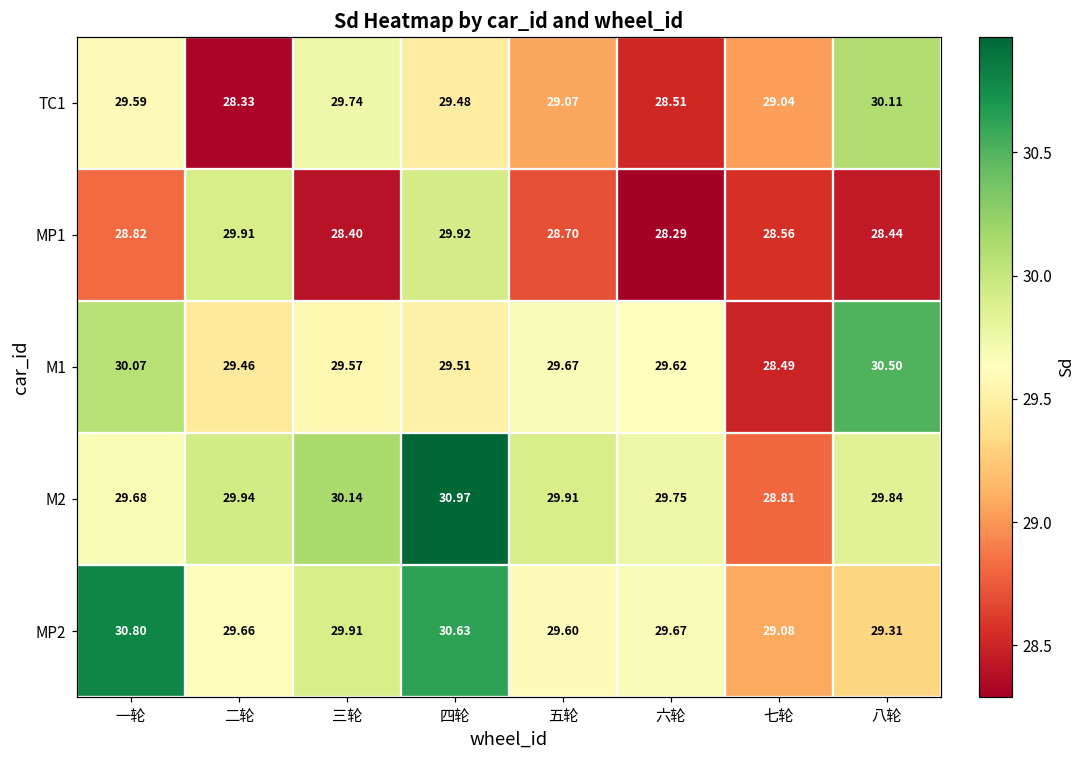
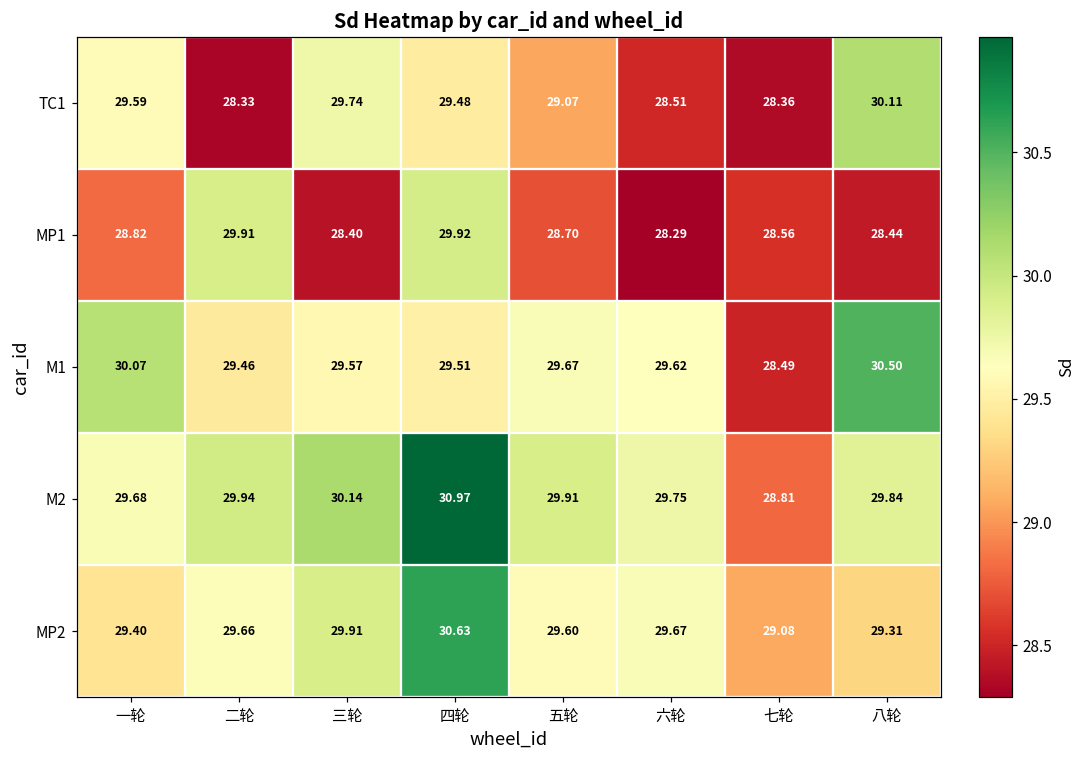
  {
    "TC1": {
      "一轮": 29.59,
      "二轮": 28.33,
      "三轮": 29.74,
      "四轮": 29.48,
      "五轮": 29.07,
      "六轮": 28.51,
-     "七轮": 29.04,
+     "七轮": 28.36,
      "八轮": 30.11
    },
    "MP1": {
      "一轮": 28.82,
      "二轮": 29.91,
      "三轮": 28.40,
      "四轮": 29.92,
      "五轮": 28.70,
      "六轮": 28.29,
      "七轮": 28.56,
      "八轮": 28.44
    },
    "M1": {
      "一轮": 30.07,
      "二轮": 29.46,
      "三轮": 29.57,
      "四轮": 29.51,
      "五轮": 29.67,
      "六轮": 29.62,
      "七轮": 28.49,
      "八轮": 30.50
    },
    "M2": {
      "一轮": 29.68,
      "二轮": 29.94,
      "三轮": 30.14,
      "四轮": 30.97,
      "五轮": 29.91,
      "六轮": 29.75,
      "七轮": 28.81,
      "八轮": 29.84
    },
    "MP2": {
-     "一轮": 30.80,
+     "一轮": 29.40,
      "二轮": 29.66,
      "三轮": 29.91,
      "四轮": 30.63,
      "五轮": 29.60,
      "六轮": 29.67,
      "七轮": 29.08,
      "八轮": 29.31
    }
  }
